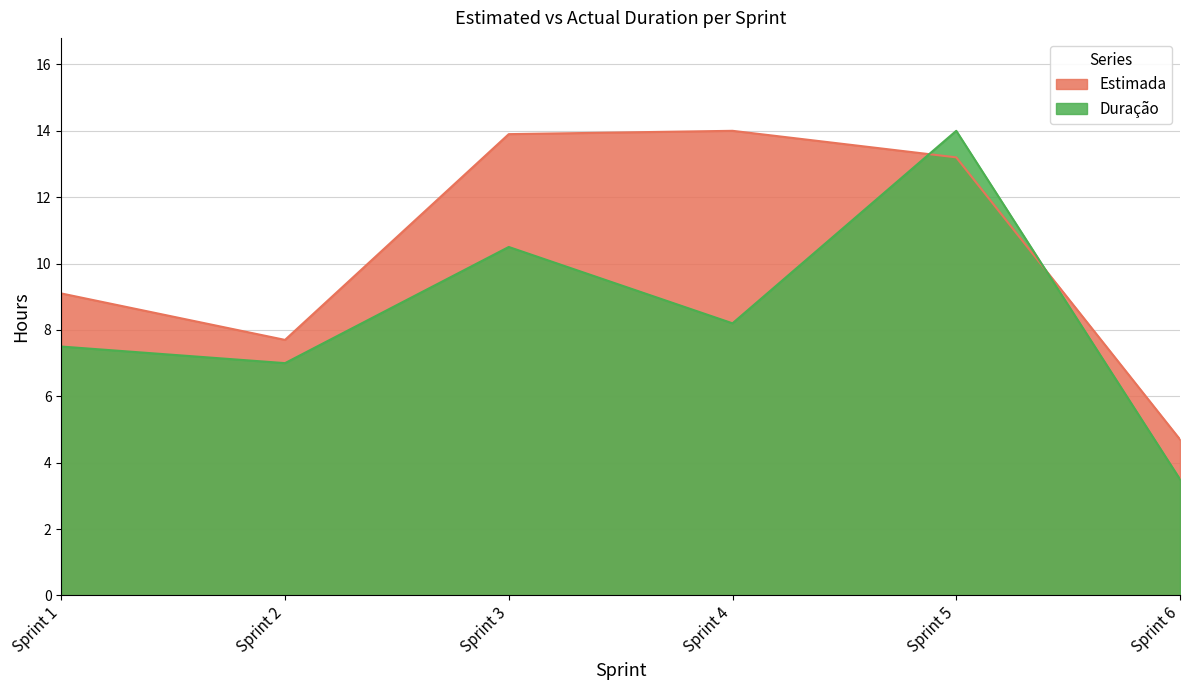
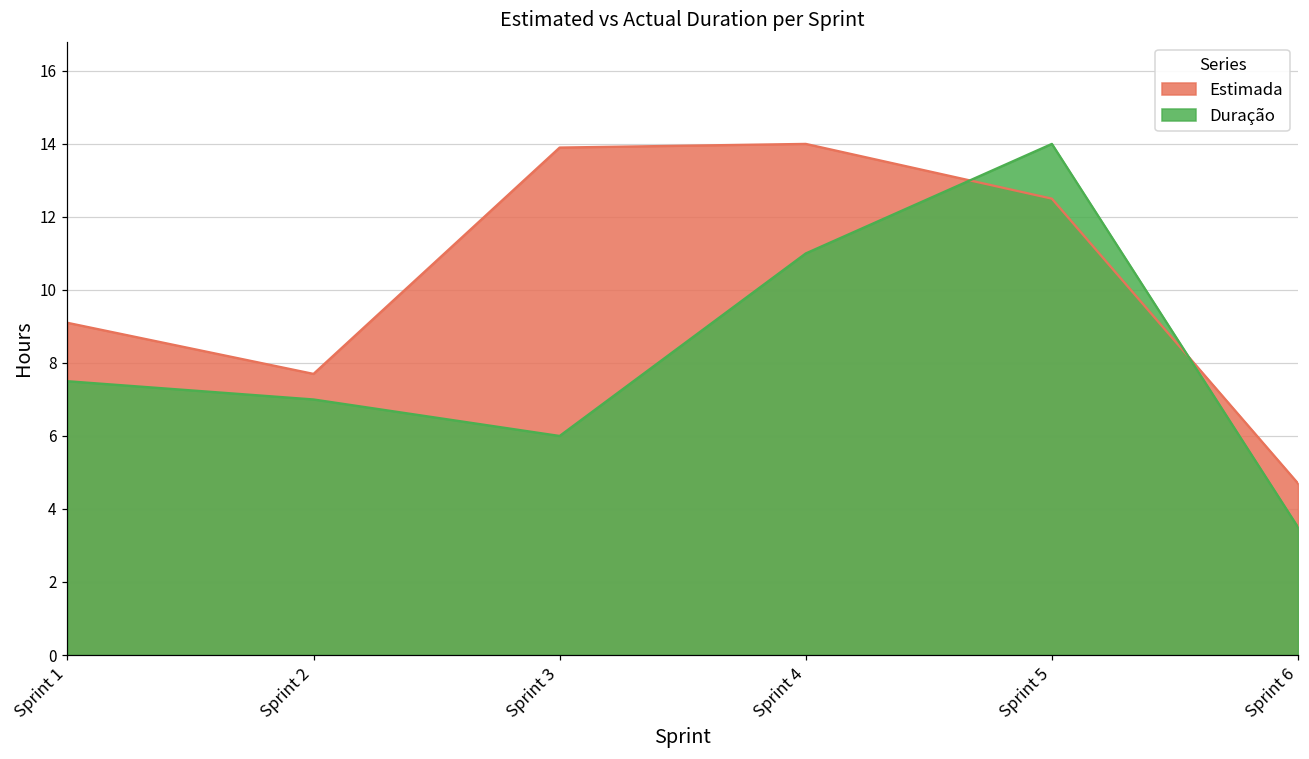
  {
    "Estimada": {
      "Sprint 1": 9.1,
      "Sprint 2": 7.7,
      "Sprint 3": 13.9,
      "Sprint 4": 14.0,
-     "Sprint 5": 13.2,
+     "Sprint 5": 12.5,
      "Sprint 6": 4.7
    },
    "Duração": {
      "Sprint 1": 7.5,
      "Sprint 2": 7.0,
-     "Sprint 3": 10.5,
-     "Sprint 4": 8.2,
+     "Sprint 3": 6.0,
+     "Sprint 4": 11.0,
      "Sprint 5": 14.0,
      "Sprint 6": 3.5
    }
  }
